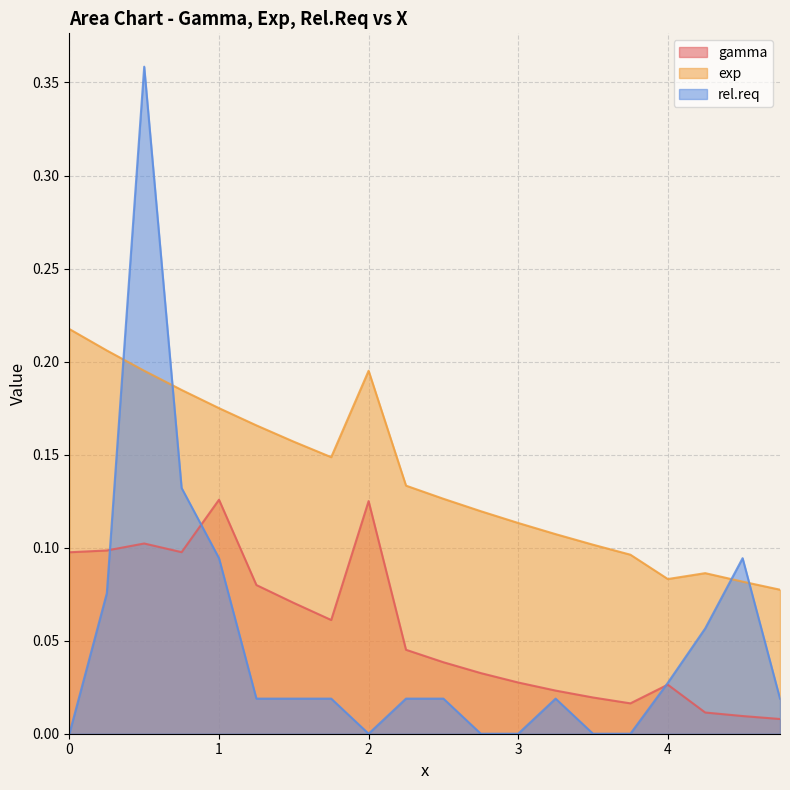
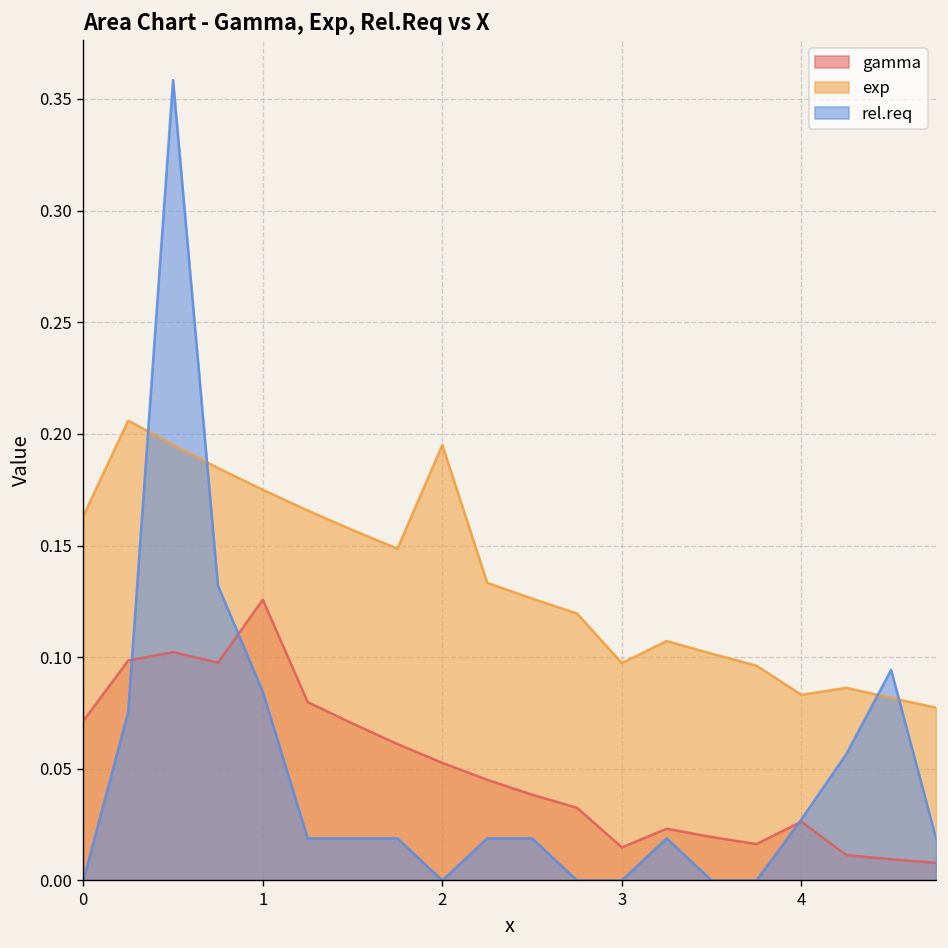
  {
    "gamma": {
-     "0": 0.098,
+     "0": 0.071,
      "1": 0.126,
-     "2": 0.125,
-     "3": 0.028
+     "2": 0.053,
+     "3": 0.015
    },
    "exp": {
-     "0": 0.217,
+     "0": 0.163,
      "1": 0.175,
      "2": 0.195,
-     "3": 0.113,
+     "3": 0.097,
      "4": 0.083
    },
    "rel.req": {
      "0": 0.000,
-     "1": 0.094,
+     "1": 0.084,
      "2": 0.000,
      "3": 0.000
    }
  }
